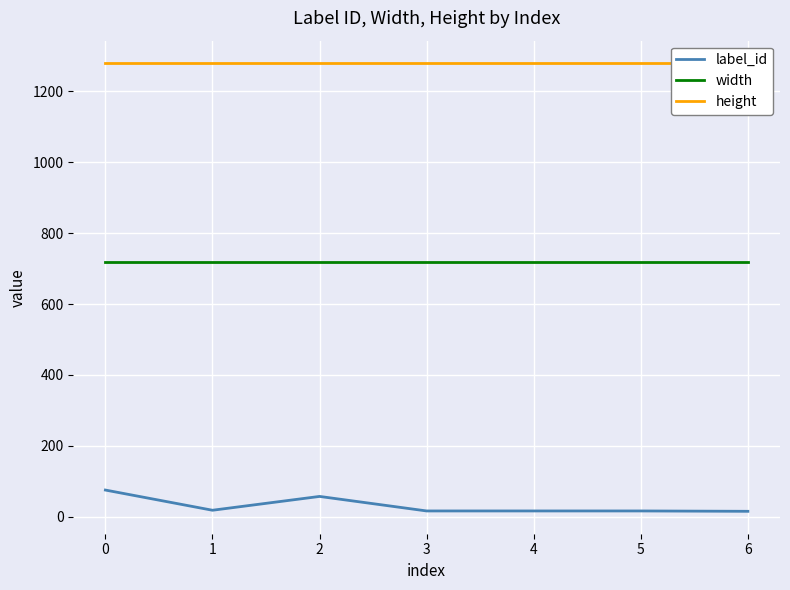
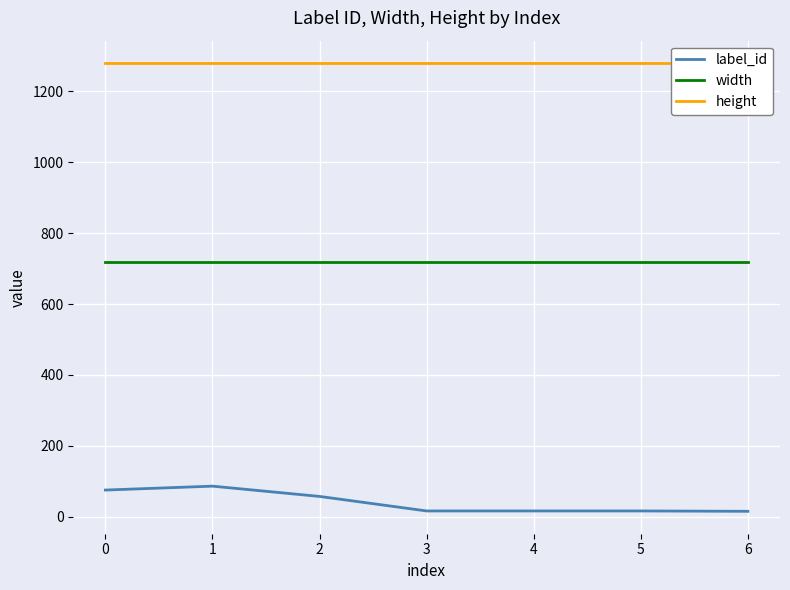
  {
    "label_id": {
      "0": 80,
-     "1": 20,
+     "1": 90,
      "2": 60,
      "3": 20,
      "4": 20,
      "5": 20,
      "6": 20
    },
    "width": {
      "0": 720,
      "1": 720,
      "2": 720,
      "3": 720,
      "4": 720,
      "5": 720,
      "6": 720
    },
    "height": {
      "0": 1280,
      "1": 1280,
      "2": 1280,
      "3": 1280,
      "4": 1280,
      "5": 1280
    }
  }
